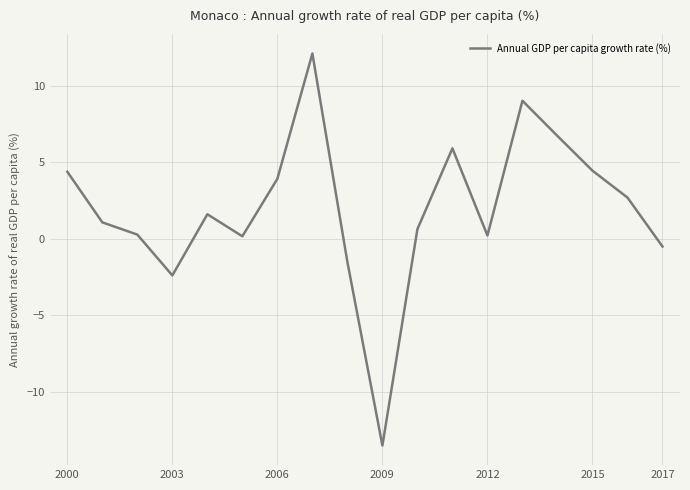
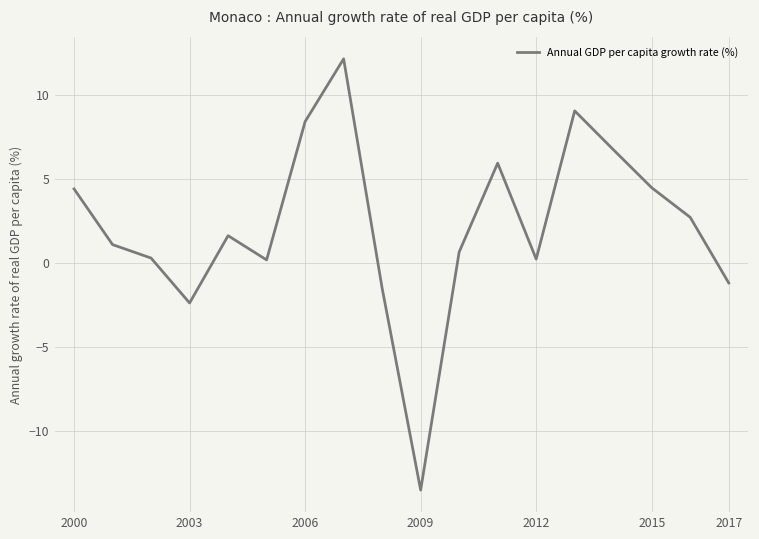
  {
    "2000": 4.4,
    "2003": -2.4,
-   "2006": 3.9,
+   "2006": 8.4,
    "2009": -13.5,
    "2012": 0.2,
    "2015": 4.5,
-   "2017": -0.5
+   "2017": -1.2
  }
